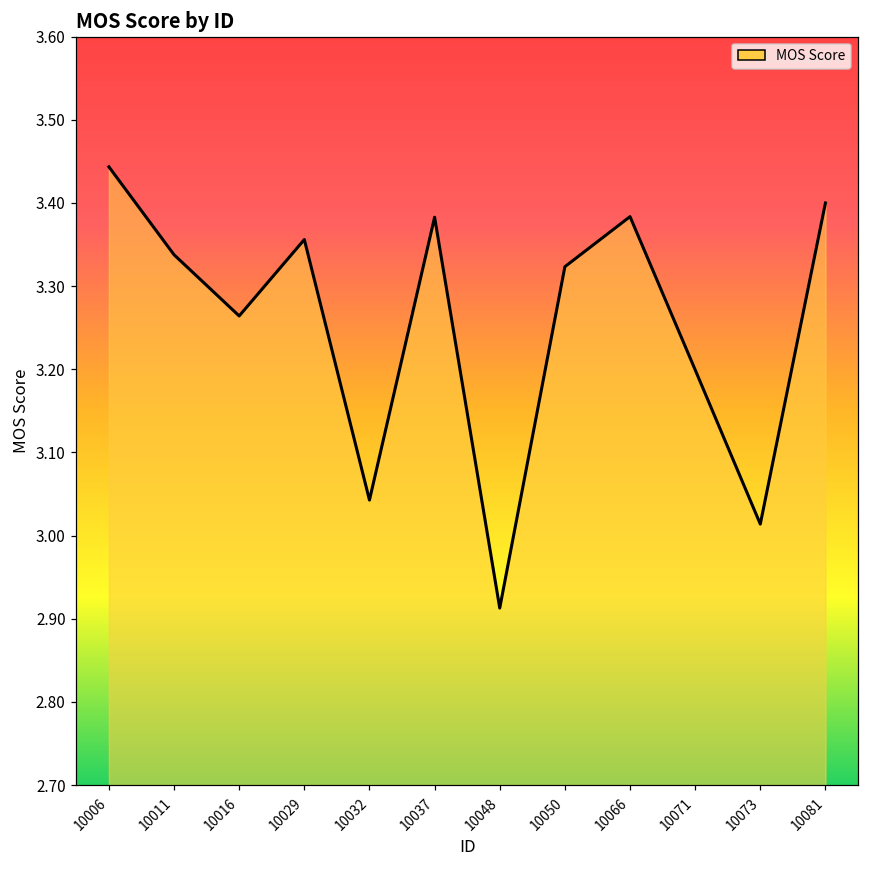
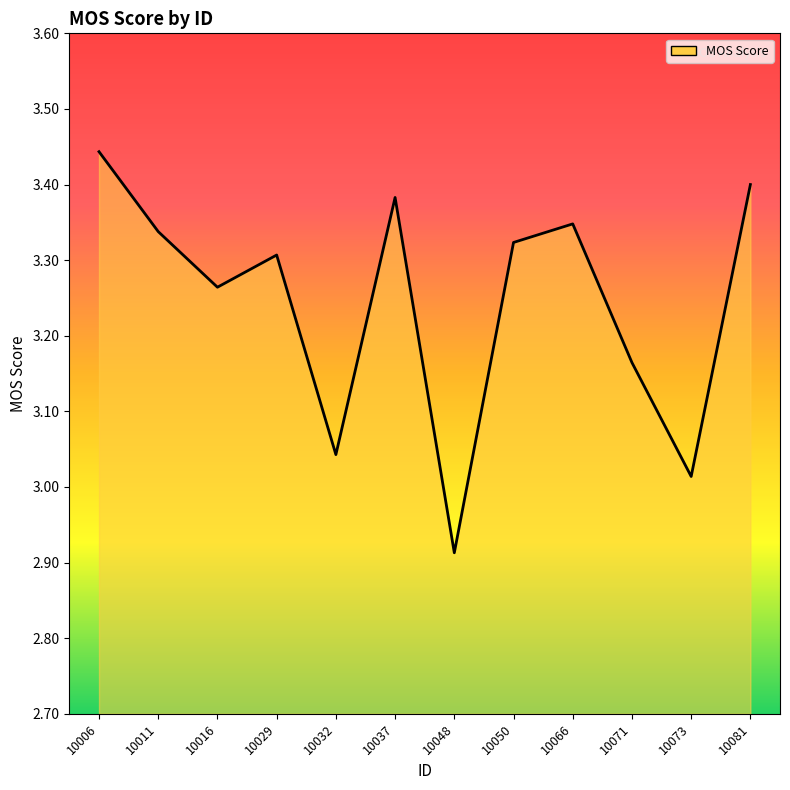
  {
    "10006": 3.44,
    "10011": 3.34,
    "10016": 3.26,
-   "10029": 3.36,
+   "10029": 3.31,
    "10032": 3.04,
    "10037": 3.38,
    "10048": 2.91,
    "10050": 3.32,
-   "10066": 3.38,
-   "10071": 3.20,
+   "10066": 3.35,
+   "10071": 3.16,
    "10073": 3.01,
    "10081": 3.40
  }
